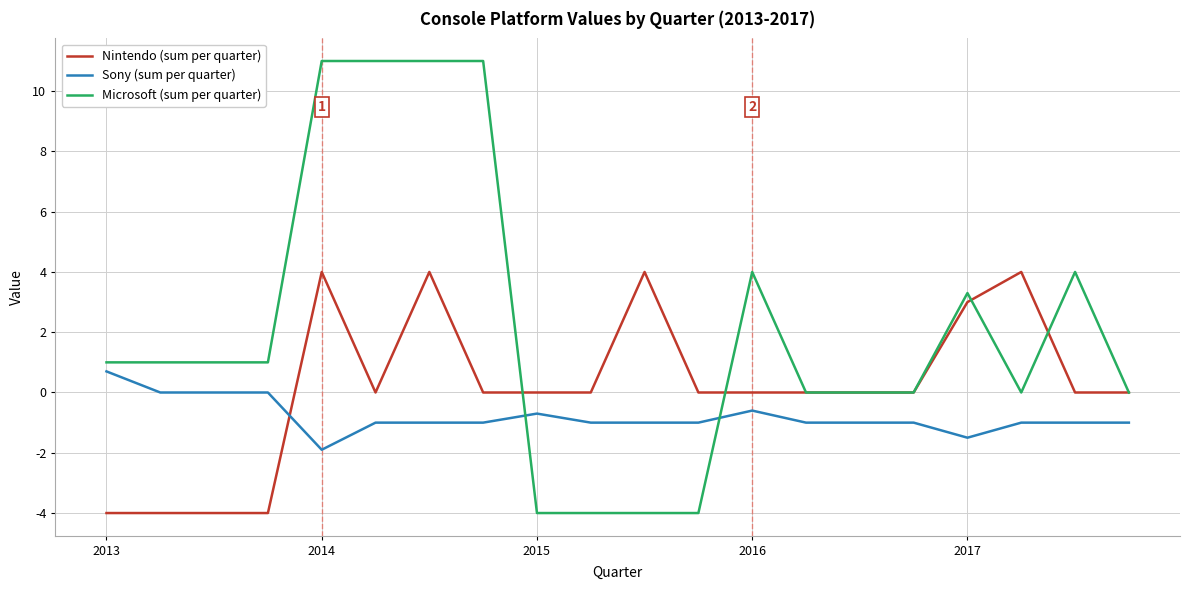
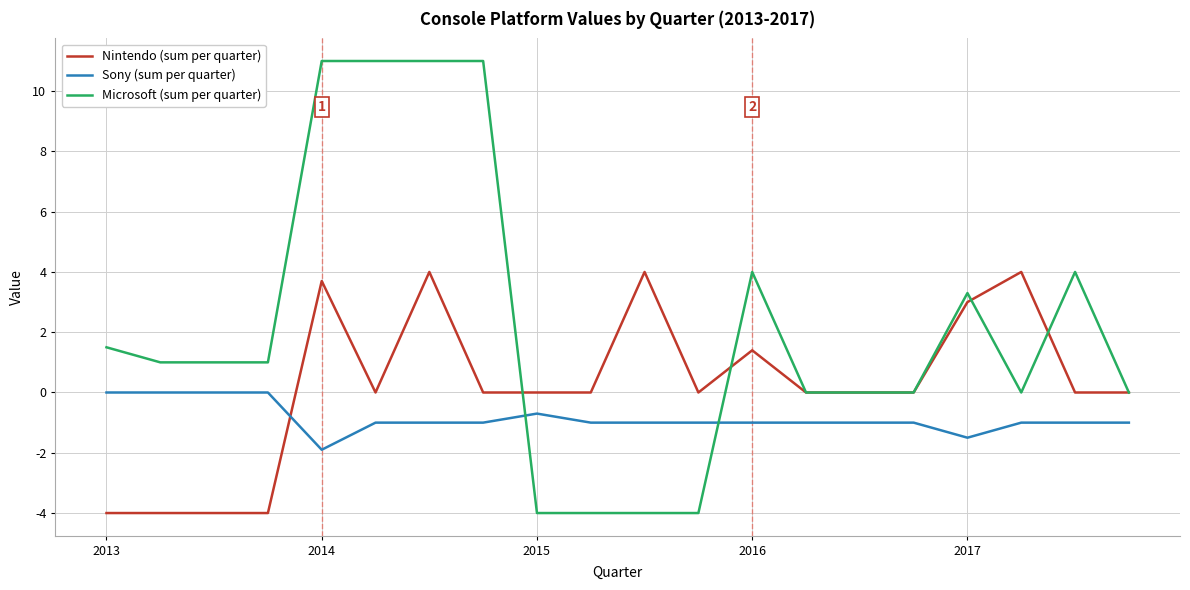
  {
    "Nintendo (sum per quarter)": {
      "2013": -4.0,
-     "2014": 4.0,
+     "2014": 3.7,
      "2015": 0.0,
-     "2016": 0.0,
+     "2016": 1.4,
      "2017": 3.0
    },
    "Sony (sum per quarter)": {
-     "2013": 0.7,
+     "2013": 0.0,
      "2014": -1.9,
      "2015": -0.7,
-     "2016": -0.6,
+     "2016": -1.0,
      "2017": -1.5
    },
    "Microsoft (sum per quarter)": {
-     "2013": 1.0,
+     "2013": 1.5,
      "2014": 11.0,
      "2015": -4.0,
      "2016": 4.0,
      "2017": 3.3
    }
  }
